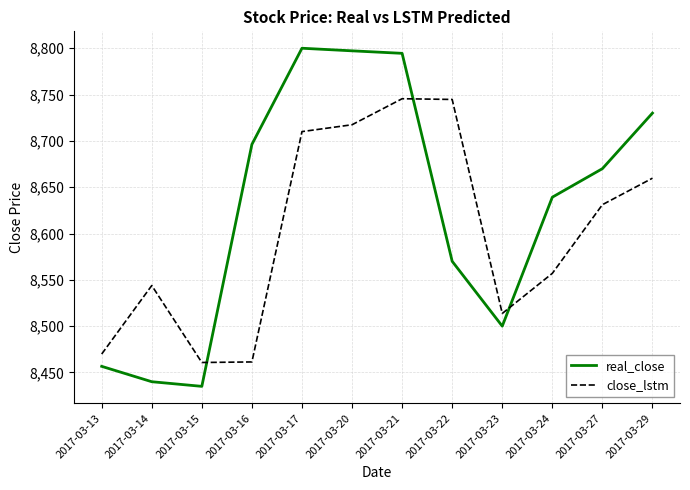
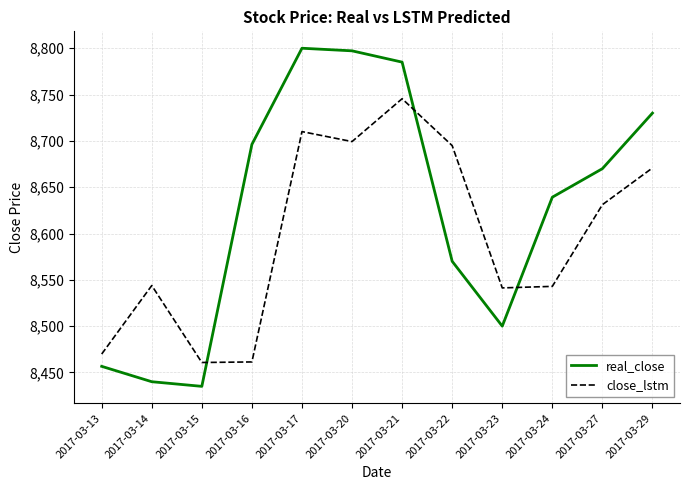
  {
    "real_close": {
      "2017-03-13": "8,460",
      "2017-03-14": "8,440",
      "2017-03-15": "8,440",
      "2017-03-16": "8,700",
      "2017-03-17": "8,800",
      "2017-03-20": "8,800",
-     "2017-03-21": "8,795",
+     "2017-03-21": "8,785",
      "2017-03-22": "8,570",
      "2017-03-23": "8,500",
      "2017-03-24": "8,640",
      "2017-03-27": "8,670",
      "2017-03-29": "8,730"
    },
    "close_lstm": {
      "2017-03-13": "8,470",
      "2017-03-14": "8,540",
      "2017-03-15": "8,460",
      "2017-03-16": "8,460",
      "2017-03-17": "8,710",
-     "2017-03-20": "8,720",
+     "2017-03-20": "8,700",
      "2017-03-21": "8,750",
-     "2017-03-22": "8,740",
-     "2017-03-23": "8,510",
-     "2017-03-24": "8,560",
+     "2017-03-22": "8,690",
+     "2017-03-23": "8,540",
+     "2017-03-24": "8,540",
      "2017-03-27": "8,630",
-     "2017-03-29": "8,660"
+     "2017-03-29": "8,670"
    }
  }
